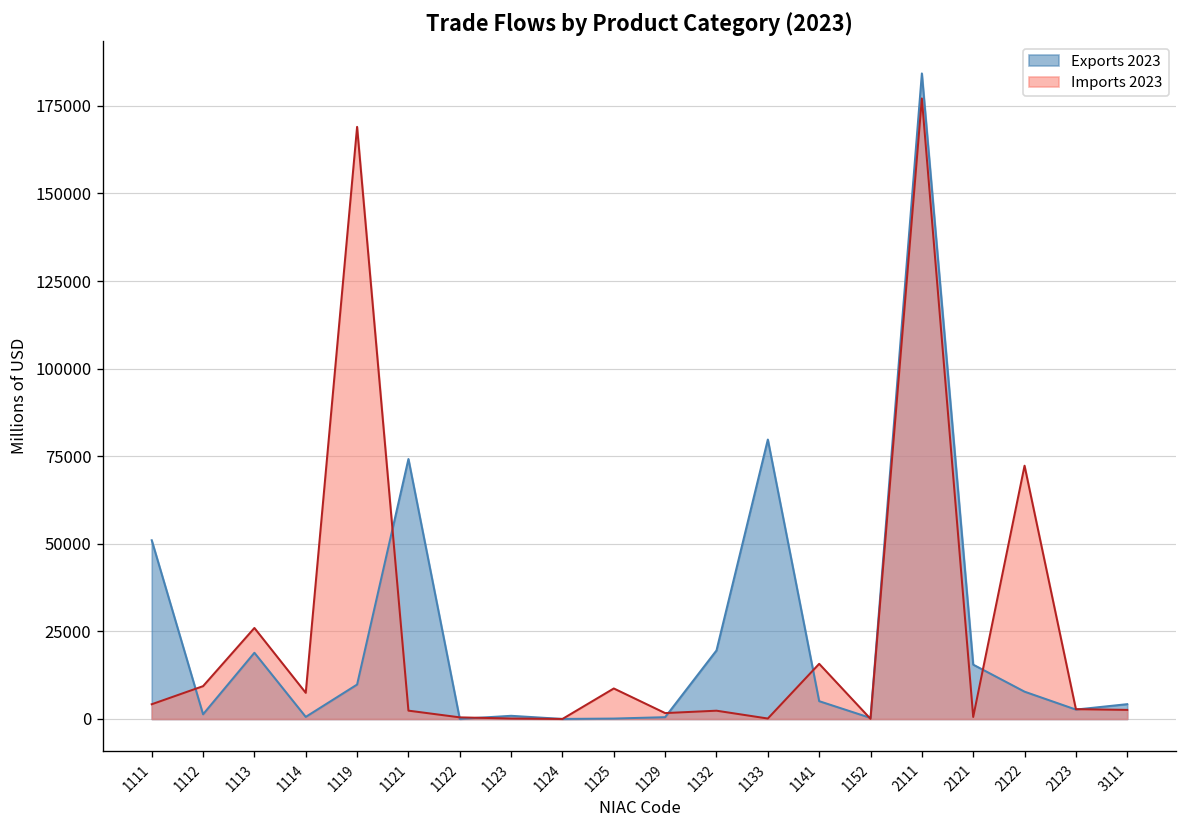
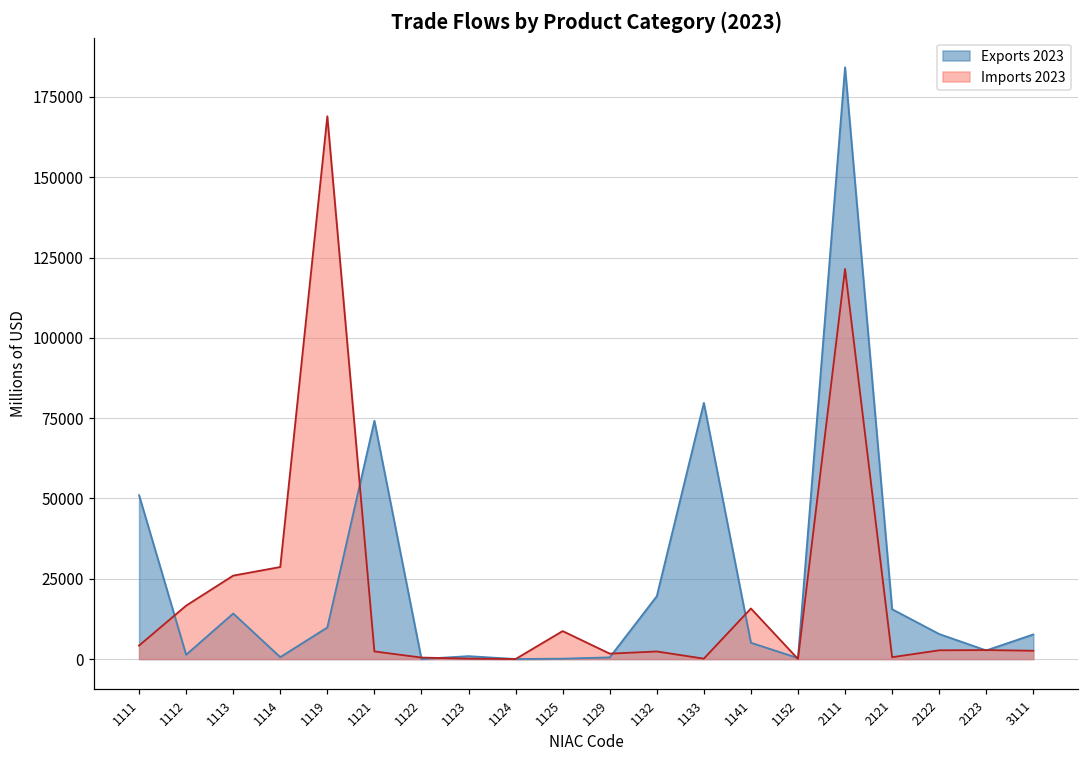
  {
    "Exports 2023": {
      "1111": 51000,
      "1112": 1000,
-     "1113": 19000,
+     "1113": 14000,
      "1114": 1000,
      "1119": 10000,
      "1121": 74000,
      "1125": 0,
      "1129": 1000,
      "1132": 20000,
      "1133": 80000,
      "1141": 5000,
      "2111": 184000,
      "2121": 16000,
      "2122": 8000,
-     "3111": 4000
+     "3111": 8000
    },
    "Imports 2023": {
      "1111": 4000,
-     "1112": 9000,
+     "1112": 17000,
      "1113": 26000,
-     "1114": 7000,
+     "1114": 29000,
      "1119": 169000,
      "1121": 2000,
      "1125": 9000,
      "1129": 2000,
      "1132": 2000,
      "1133": 0,
      "1141": 16000,
-     "2111": 177000,
+     "2111": 121000,
      "2121": 1000,
-     "2122": 72000,
+     "2122": 3000,
      "3111": 3000
    }
  }
